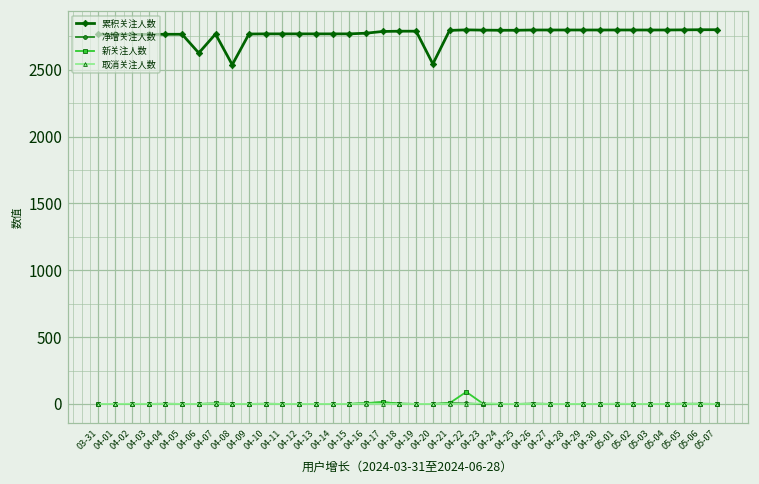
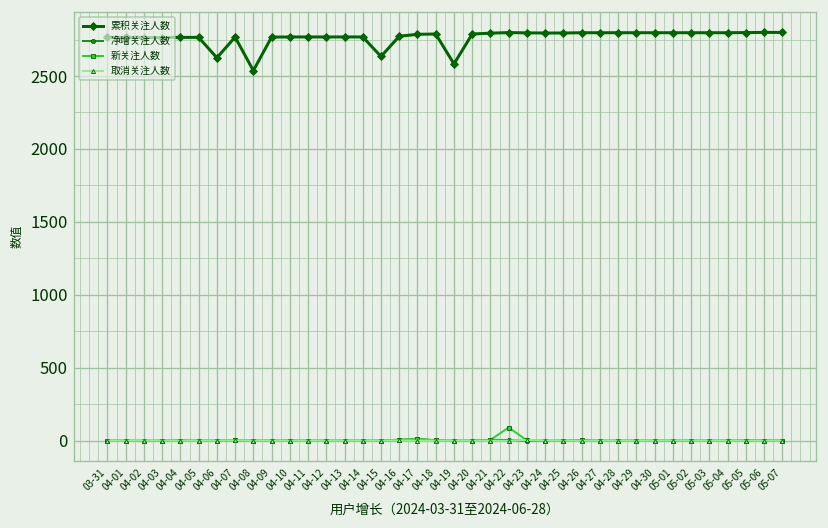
  {
    "累积关注人数": {
      "04-04": 2770,
      "04-05": 2770,
      "04-06": 2630,
      "04-07": 2770,
      "04-08": 2540,
      "04-09": 2770,
      "04-10": 2770,
      "04-11": 2770,
      "04-12": 2770,
      "04-13": 2770,
      "04-14": 2770,
-     "04-15": 2770,
+     "04-15": 2630,
      "04-16": 2770,
      "04-17": 2790,
      "04-18": 2790,
-     "04-19": 2790,
-     "04-20": 2540,
+     "04-19": 2580,
+     "04-20": 2790,
      "04-21": 2790,
      "04-22": 2800,
      "04-23": 2800,
      "04-24": 2800,
      "04-25": 2800,
      "04-26": 2800,
      "04-27": 2800,
      "04-28": 2800,
      "04-29": 2800,
      "04-30": 2800,
      "05-01": 2800,
      "05-02": 2800,
      "05-03": 2800,
      "05-04": 2800,
      "05-05": 2800,
      "05-06": 2800,
      "05-07": 2800
    },
    "新关注人数": {
      "04-22": 90
    }
  }
